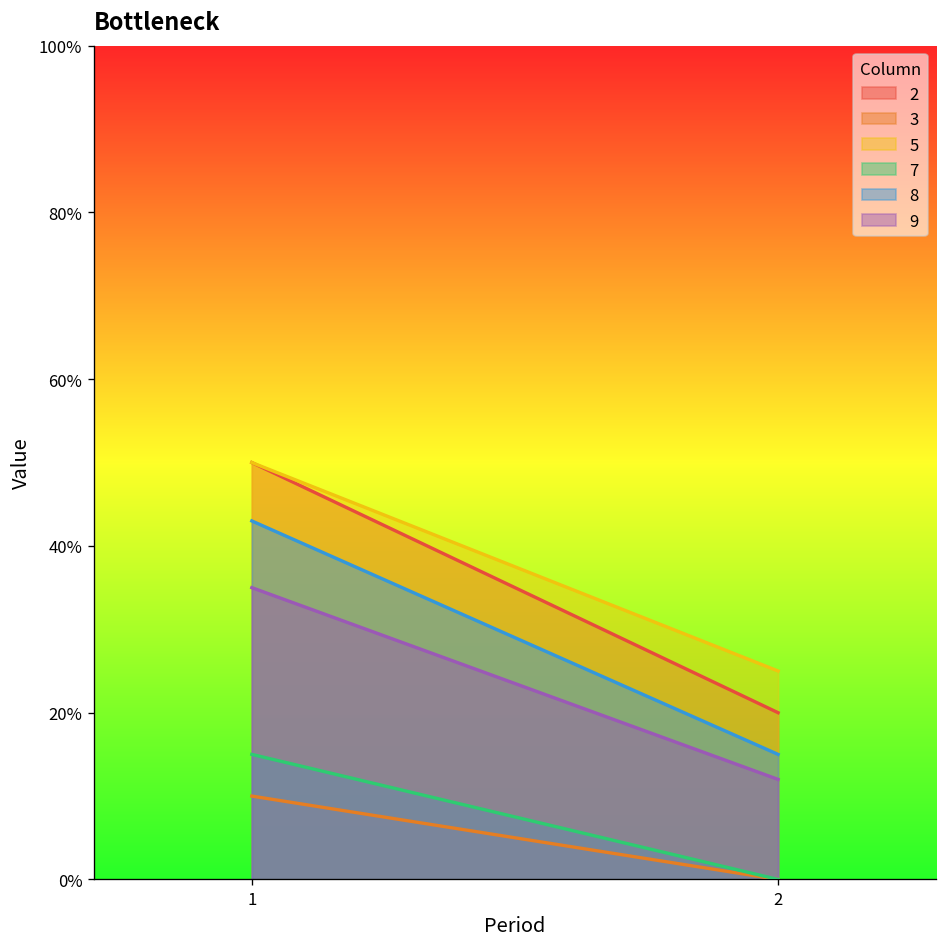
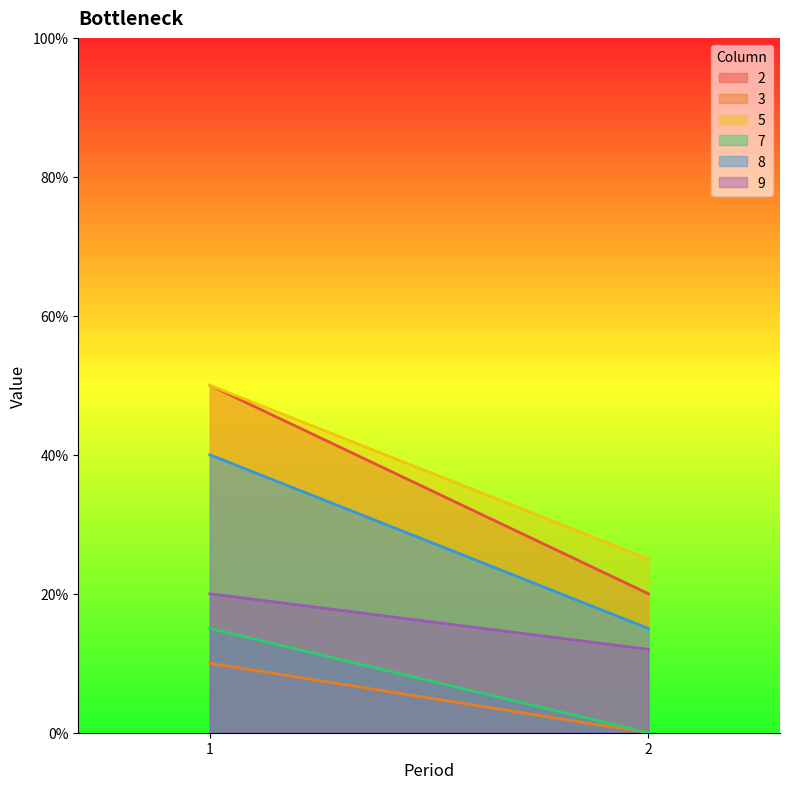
  {
    "7": {
      "1": "15%"
    },
    "8": {
-     "1": "43%",
+     "1": "40%",
      "2": "15%"
    },
    "9": {
-     "1": "35%",
+     "1": "20%",
      "2": "12%"
    }
  }
